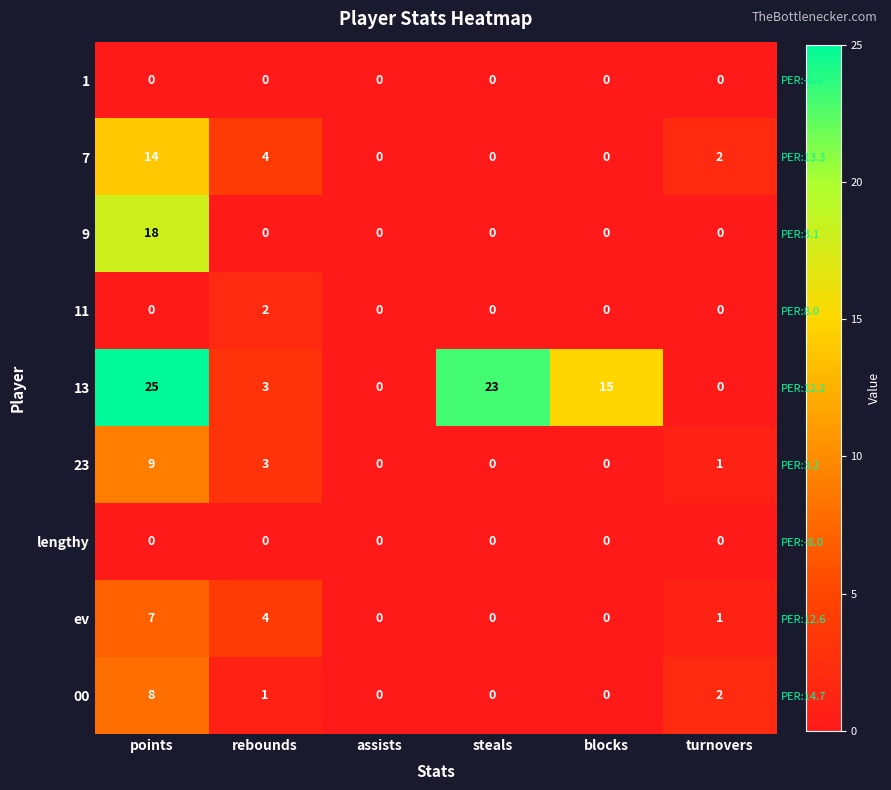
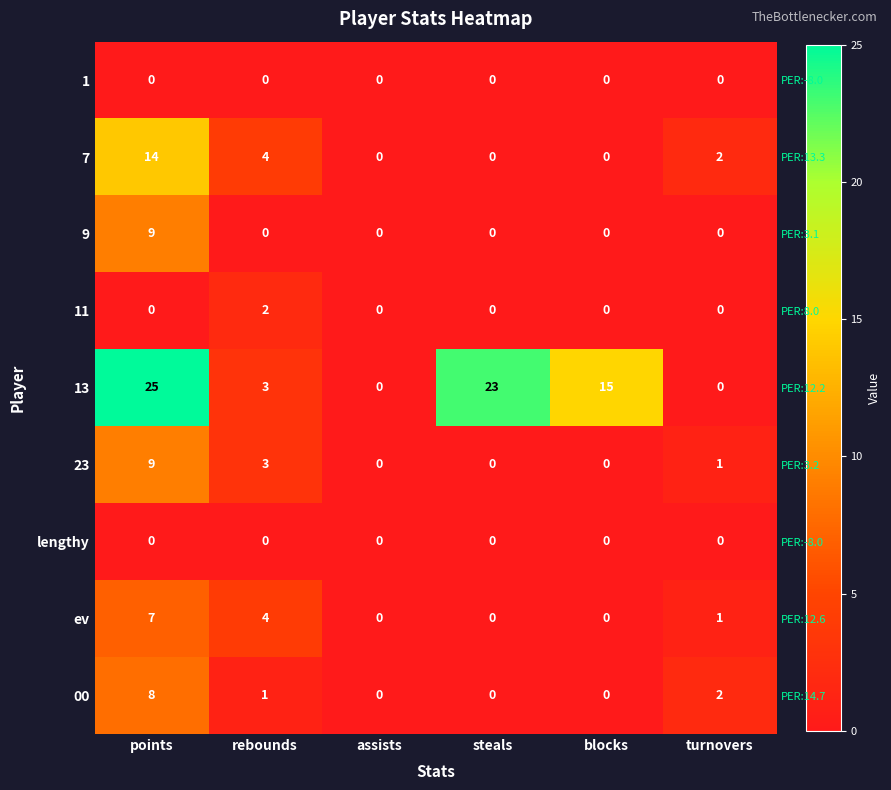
  {
    "1": {
      "points": 0,
      "rebounds": 0,
      "assists": 0,
      "steals": 0,
      "blocks": 0,
      "turnovers": 0
    },
    "7": {
      "points": 14,
      "rebounds": 4,
      "assists": 0,
      "steals": 0,
      "blocks": 0,
      "turnovers": 2
    },
    "9": {
-     "points": 18,
+     "points": 9,
      "rebounds": 0,
      "assists": 0,
      "steals": 0,
      "blocks": 0,
      "turnovers": 0
    },
    "11": {
      "points": 0,
      "rebounds": 2,
      "assists": 0,
      "steals": 0,
      "blocks": 0,
      "turnovers": 0
    },
    "13": {
      "points": 25,
      "rebounds": 3,
      "assists": 0,
      "steals": 23,
      "blocks": 15,
      "turnovers": 0
    },
    "23": {
      "points": 9,
      "rebounds": 3,
      "assists": 0,
      "steals": 0,
      "blocks": 0,
      "turnovers": 1
    },
    "lengthy": {
      "points": 0,
      "rebounds": 0,
      "assists": 0,
      "steals": 0,
      "blocks": 0,
      "turnovers": 0
    },
    "ev": {
      "points": 7,
      "rebounds": 4,
      "assists": 0,
      "steals": 0,
      "blocks": 0,
      "turnovers": 1
    },
    "00": {
      "points": 8,
      "rebounds": 1,
      "assists": 0,
      "steals": 0,
      "blocks": 0,
      "turnovers": 2
    }
  }
